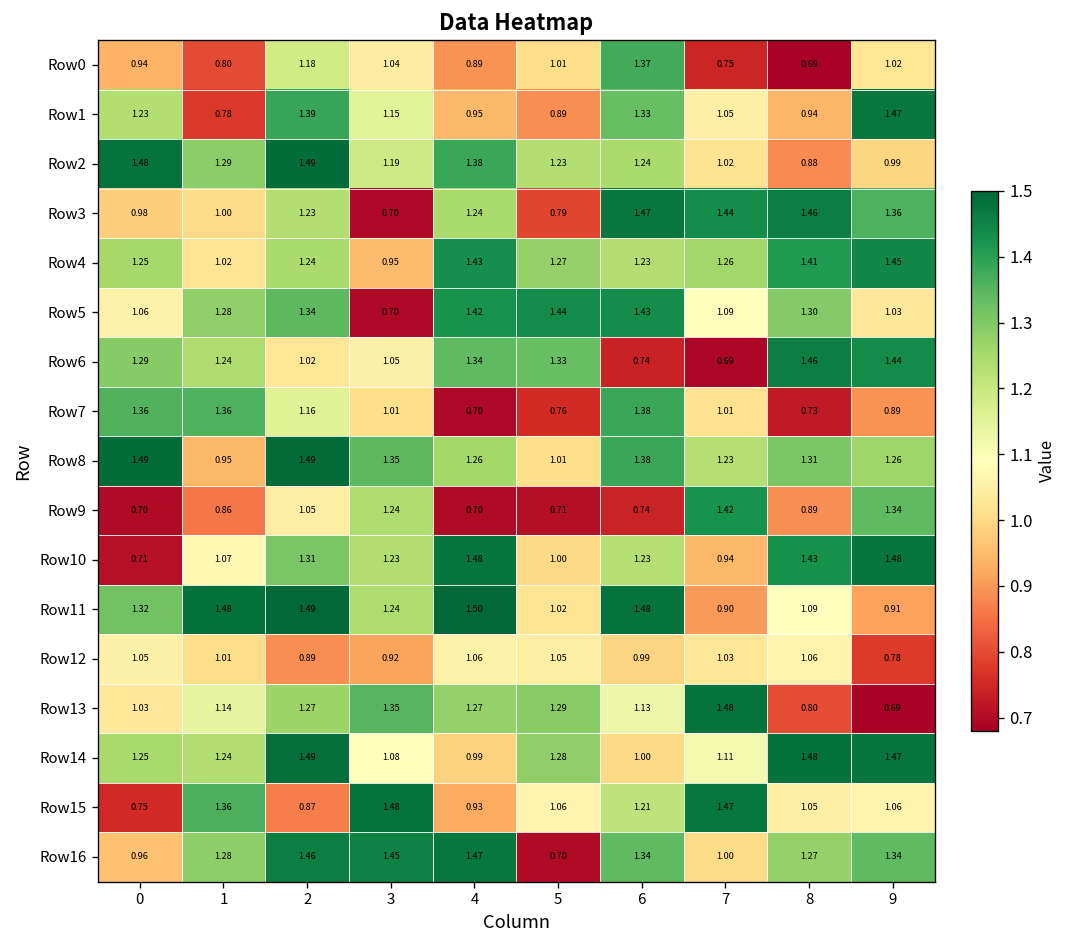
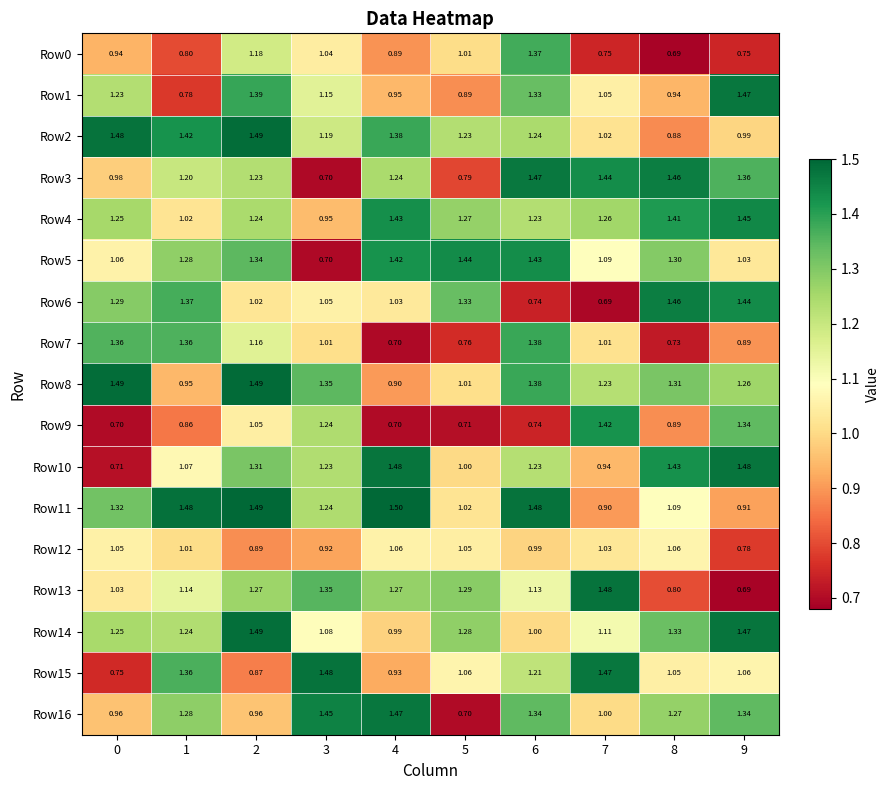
  {
    "Row0": {
      "0": 0.94,
      "1": 0.80,
      "2": 1.18,
      "3": 1.04,
      "4": 0.89,
      "5": 1.01,
      "6": 1.37,
      "7": 0.75,
      "8": 0.69,
-     "9": 1.02
+     "9": 0.75
    },
    "Row1": {
      "0": 1.23,
      "1": 0.78,
      "2": 1.39,
      "3": 1.15,
      "4": 0.95,
      "5": 0.89,
      "6": 1.33,
      "7": 1.05,
      "8": 0.94,
      "9": 1.47
    },
    "Row2": {
      "0": 1.48,
-     "1": 1.29,
+     "1": 1.42,
      "2": 1.49,
      "3": 1.19,
      "4": 1.38,
      "5": 1.23,
      "6": 1.24,
      "7": 1.02,
      "8": 0.88,
      "9": 0.99
    },
    "Row3": {
      "0": 0.98,
-     "1": 1.00,
+     "1": 1.20,
      "2": 1.23,
      "3": 0.70,
      "4": 1.24,
      "5": 0.79,
      "6": 1.47,
      "7": 1.44,
      "8": 1.46,
      "9": 1.36
    },
    "Row4": {
      "0": 1.25,
      "1": 1.02,
      "2": 1.24,
      "3": 0.95,
      "4": 1.43,
      "5": 1.27,
      "6": 1.23,
      "7": 1.26,
      "8": 1.41,
      "9": 1.45
    },
    "Row5": {
      "0": 1.06,
      "1": 1.28,
      "2": 1.34,
      "3": 0.70,
      "4": 1.42,
      "5": 1.44,
      "6": 1.43,
      "7": 1.09,
      "8": 1.30,
      "9": 1.03
    },
    "Row6": {
      "0": 1.29,
-     "1": 1.24,
+     "1": 1.37,
      "2": 1.02,
      "3": 1.05,
-     "4": 1.34,
+     "4": 1.03,
      "5": 1.33,
      "6": 0.74,
      "7": 0.69,
      "8": 1.46,
      "9": 1.44
    },
    "Row7": {
      "0": 1.36,
      "1": 1.36,
      "2": 1.16,
      "3": 1.01,
      "4": 0.70,
      "5": 0.76,
      "6": 1.38,
      "7": 1.01,
      "8": 0.73,
      "9": 0.89
    },
    "Row8": {
      "0": 1.49,
      "1": 0.95,
      "2": 1.49,
      "3": 1.35,
-     "4": 1.26,
+     "4": 0.90,
      "5": 1.01,
      "6": 1.38,
      "7": 1.23,
      "8": 1.31,
      "9": 1.26
    },
    "Row9": {
      "0": 0.70,
      "1": 0.86,
      "2": 1.05,
      "3": 1.24,
      "4": 0.70,
      "5": 0.71,
      "6": 0.74,
      "7": 1.42,
      "8": 0.89,
      "9": 1.34
    },
    "Row10": {
      "0": 0.71,
      "1": 1.07,
      "2": 1.31,
      "3": 1.23,
      "4": 1.48,
      "5": 1.00,
      "6": 1.23,
      "7": 0.94,
      "8": 1.43,
      "9": 1.48
    },
    "Row11": {
      "0": 1.32,
      "1": 1.48,
      "2": 1.49,
      "3": 1.24,
      "4": 1.50,
      "5": 1.02,
      "6": 1.48,
      "7": 0.90,
      "8": 1.09,
      "9": 0.91
    },
    "Row12": {
      "0": 1.05,
      "1": 1.01,
      "2": 0.89,
      "3": 0.92,
      "4": 1.06,
      "5": 1.05,
      "6": 0.99,
      "7": 1.03,
      "8": 1.06,
      "9": 0.78
    },
    "Row13": {
      "0": 1.03,
      "1": 1.14,
      "2": 1.27,
      "3": 1.35,
      "4": 1.27,
      "5": 1.29,
      "6": 1.13,
      "7": 1.48,
      "8": 0.80,
      "9": 0.69
    },
    "Row14": {
      "0": 1.25,
      "1": 1.24,
      "2": 1.49,
      "3": 1.08,
      "4": 0.99,
      "5": 1.28,
      "6": 1.00,
      "7": 1.11,
-     "8": 1.48,
+     "8": 1.33,
      "9": 1.47
    },
    "Row15": {
      "0": 0.75,
      "1": 1.36,
      "2": 0.87,
      "3": 1.48,
      "4": 0.93,
      "5": 1.06,
      "6": 1.21,
      "7": 1.47,
      "8": 1.05,
      "9": 1.06
    },
    "Row16": {
      "0": 0.96,
      "1": 1.28,
-     "2": 1.46,
+     "2": 0.96,
      "3": 1.45,
      "4": 1.47,
      "5": 0.70,
      "6": 1.34,
      "7": 1.00,
      "8": 1.27,
      "9": 1.34
    }
  }
